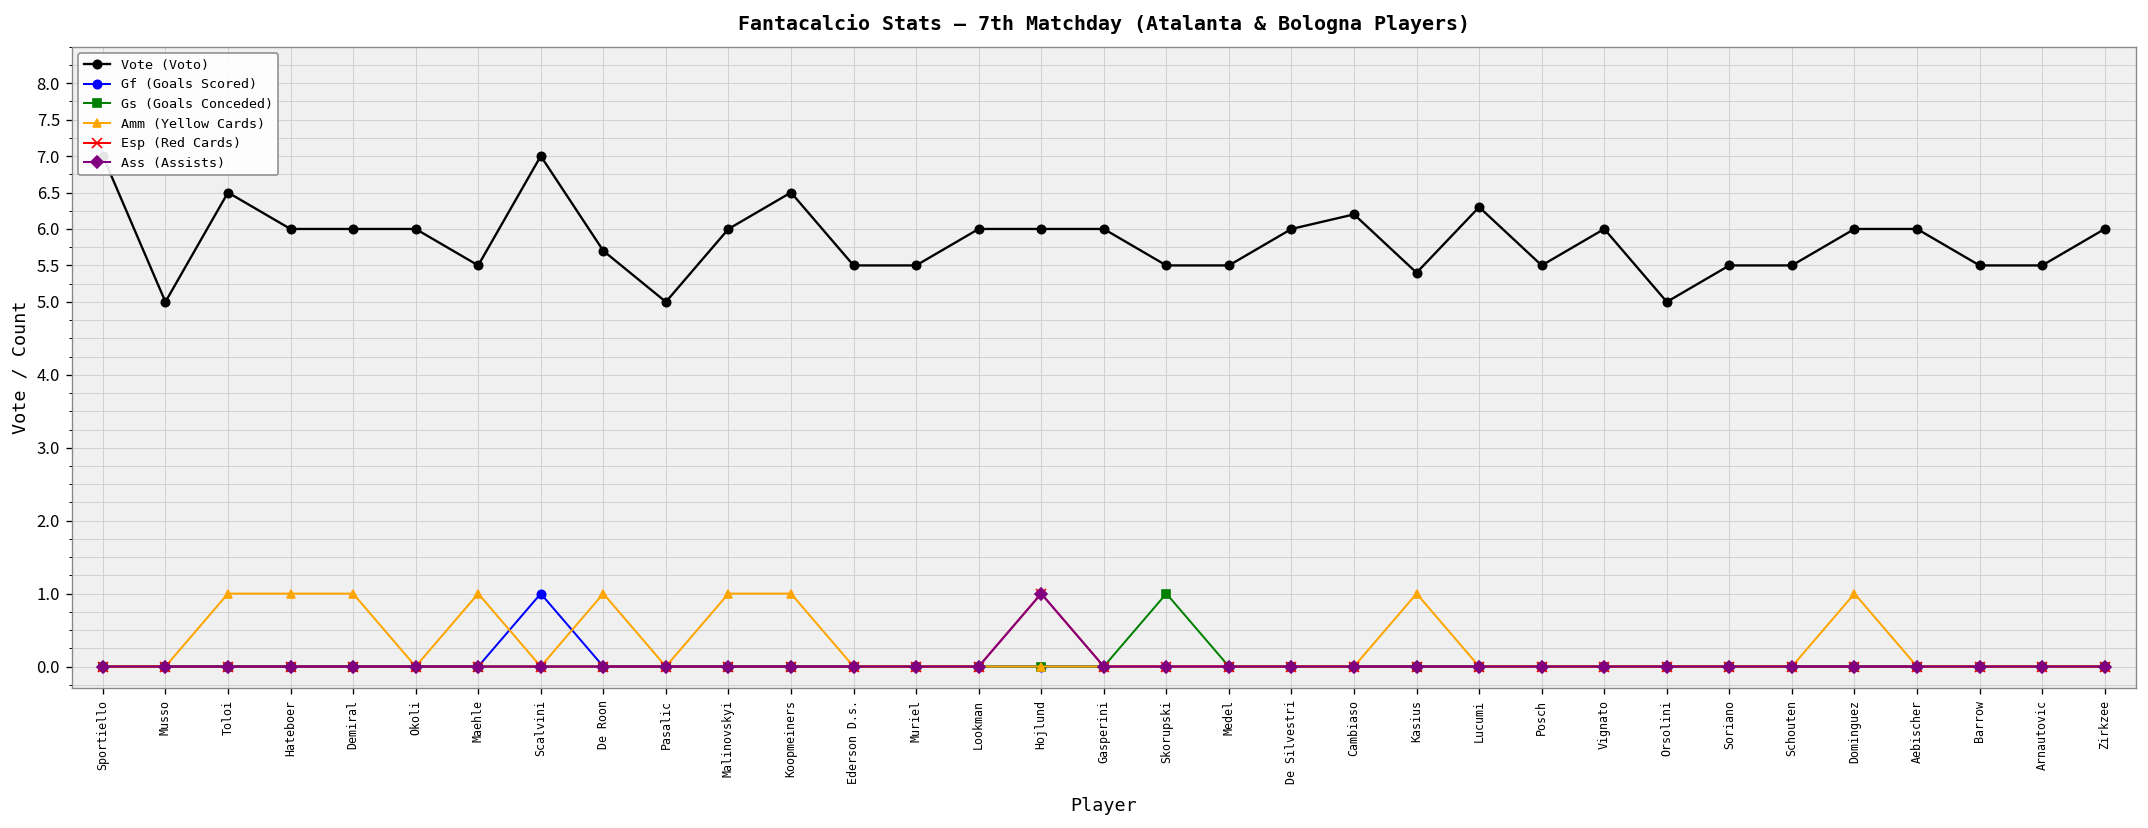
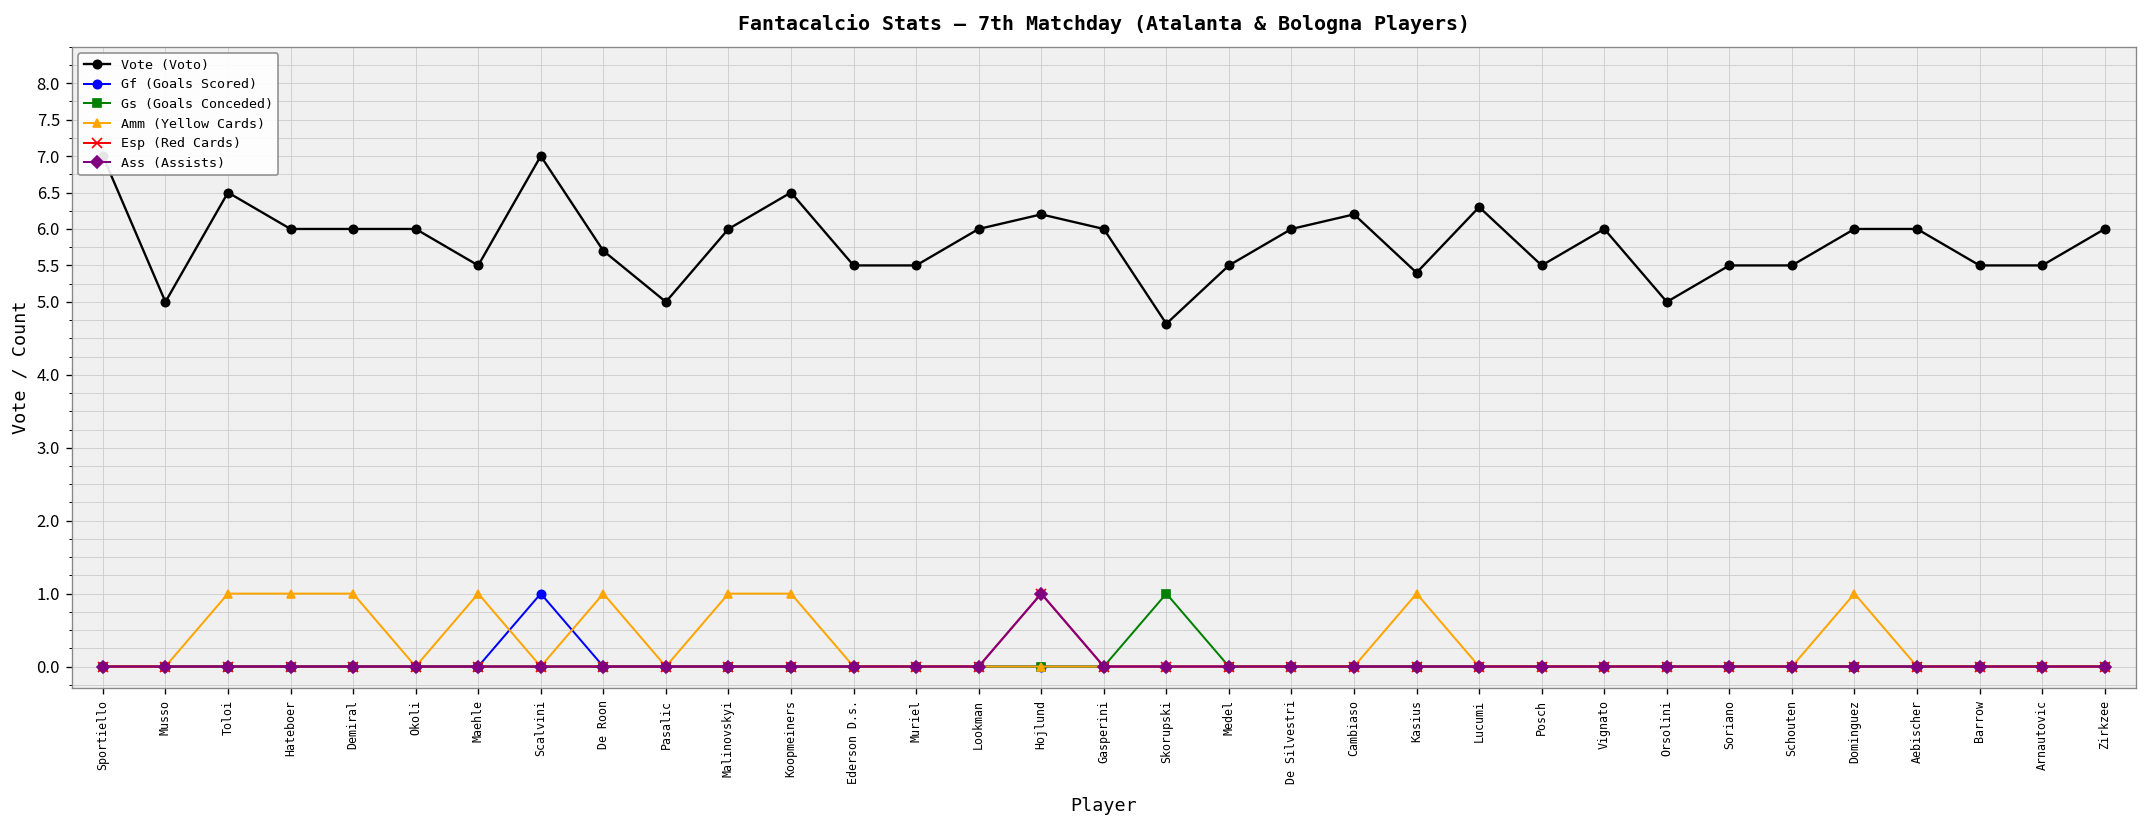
  {
    "Vote (Voto)": {
      "Musso": 5.0,
      "Toloi": 6.5,
      "Hateboer": 6.0,
      "Demiral": 6.0,
      "Okoli": 6.0,
      "Maehle": 5.5,
      "Scalvini": 7.0,
      "De Roon": 5.7,
      "Pasalic": 5.0,
      "Malinovskyi": 6.0,
      "Koopmeiners": 6.5,
      "Ederson D.s.": 5.5,
      "Muriel": 5.5,
      "Lookman": 6.0,
-     "Hojlund": 6.0,
+     "Hojlund": 6.2,
      "Gasperini": 6.0,
-     "Skorupski": 5.5,
+     "Skorupski": 4.7,
      "Medel": 5.5,
      "De Silvestri": 6.0,
      "Cambiaso": 6.2,
      "Kasius": 5.4,
      "Lucumi": 6.3,
      "Posch": 5.5,
      "Vignato": 6.0,
      "Orsolini": 5.0,
      "Soriano": 5.5,
      "Schouten": 5.5,
      "Dominguez": 6.0,
      "Aebischer": 6.0,
      "Barrow": 5.5,
      "Arnautovic": 5.5,
      "Zirkzee": 6.0
    },
    "Gf (Goals Scored)": {
      "Scalvini": 1.0
    },
    "Gs (Goals Conceded)": {
      "Skorupski": 1.0
    },
    "Amm (Yellow Cards)": {
      "Toloi": 1.0,
      "Hateboer": 1.0,
      "Demiral": 1.0,
      "Maehle": 1.0,
      "De Roon": 1.0,
      "Malinovskyi": 1.0,
      "Koopmeiners": 1.0,
      "Kasius": 1.0,
      "Dominguez": 1.0
    },
    "Ass (Assists)": {
      "Hojlund": 1.0
    }
  }
